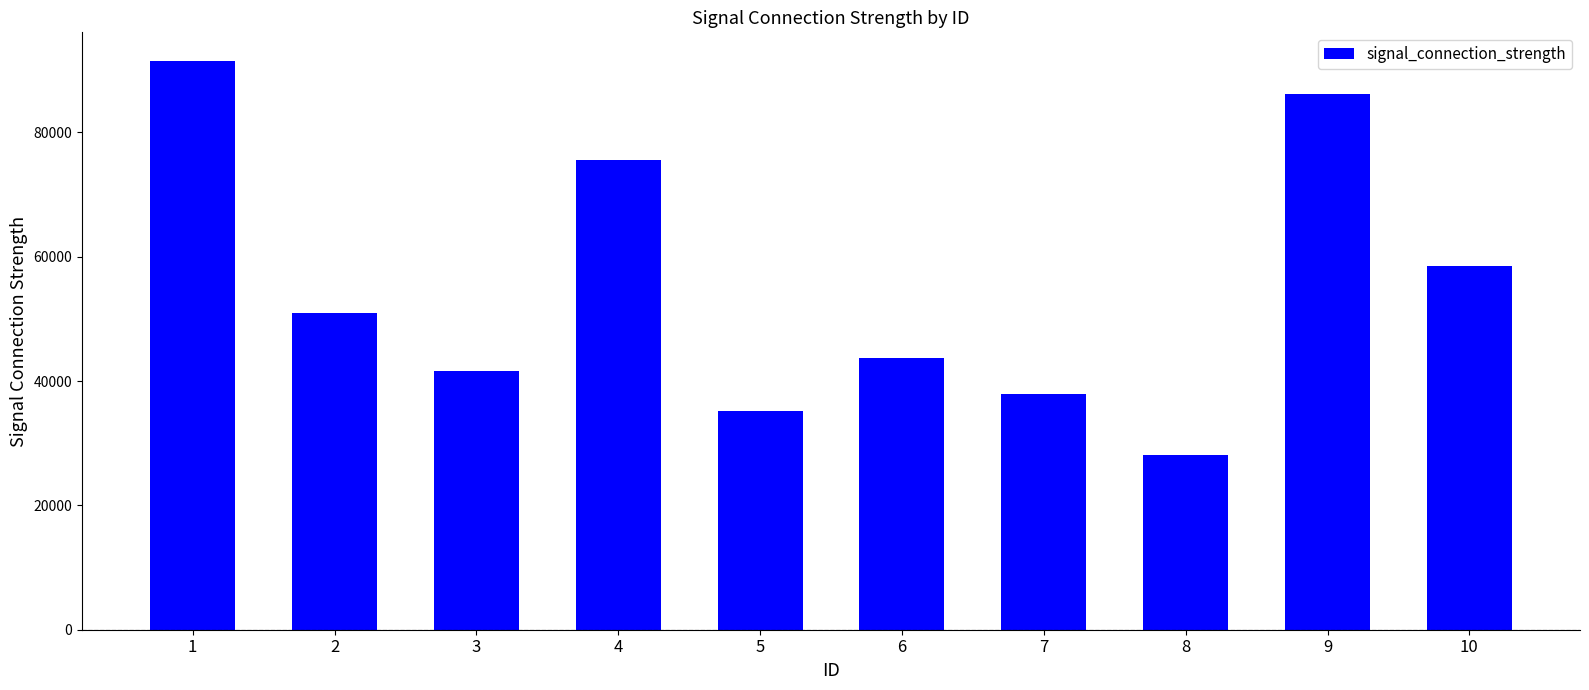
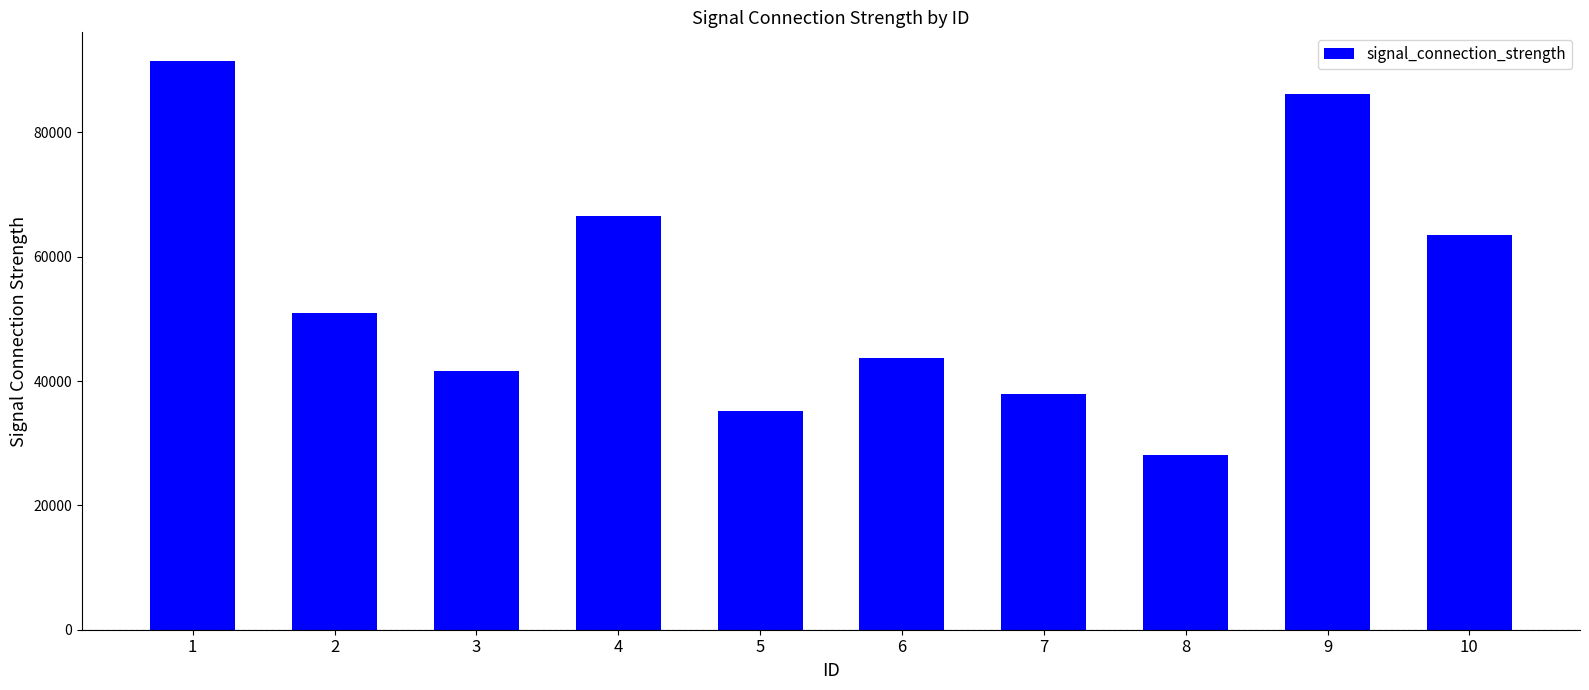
  {
    "1": 92000,
    "2": 51000,
    "3": 42000,
-   "4": 75000,
+   "4": 67000,
    "5": 35000,
    "6": 44000,
    "7": 38000,
    "8": 28000,
    "9": 86000,
-   "10": 59000
+   "10": 64000
  }
